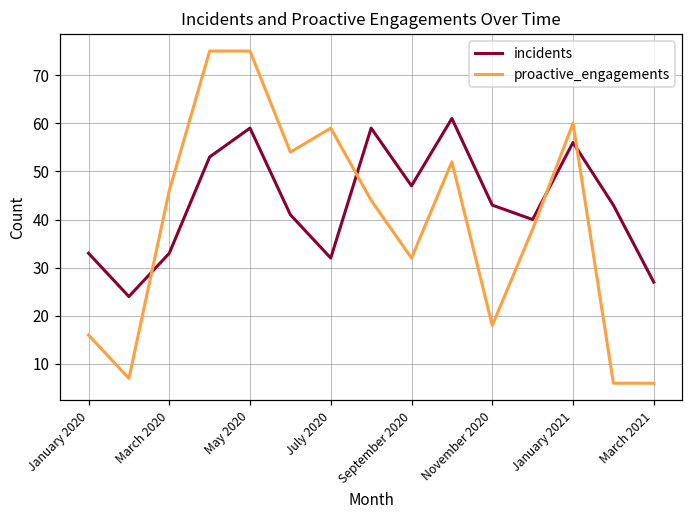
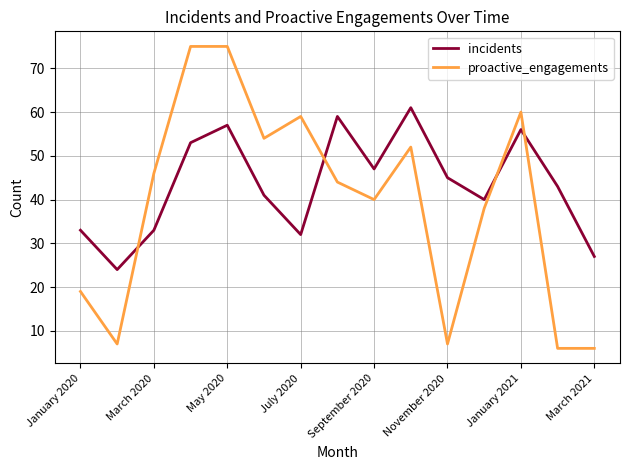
  {
    "incidents": {
      "January 2020": 33,
      "March 2020": 33,
-     "May 2020": 59,
+     "May 2020": 57,
      "July 2020": 32,
      "September 2020": 47,
-     "November 2020": 43,
+     "November 2020": 45,
      "January 2021": 56,
      "March 2021": 27
    },
    "proactive_engagements": {
-     "January 2020": 16,
+     "January 2020": 19,
      "March 2020": 46,
      "May 2020": 75,
      "July 2020": 59,
-     "September 2020": 32,
-     "November 2020": 18,
+     "September 2020": 40,
+     "November 2020": 7,
      "January 2021": 60,
      "March 2021": 6
    }
  }
